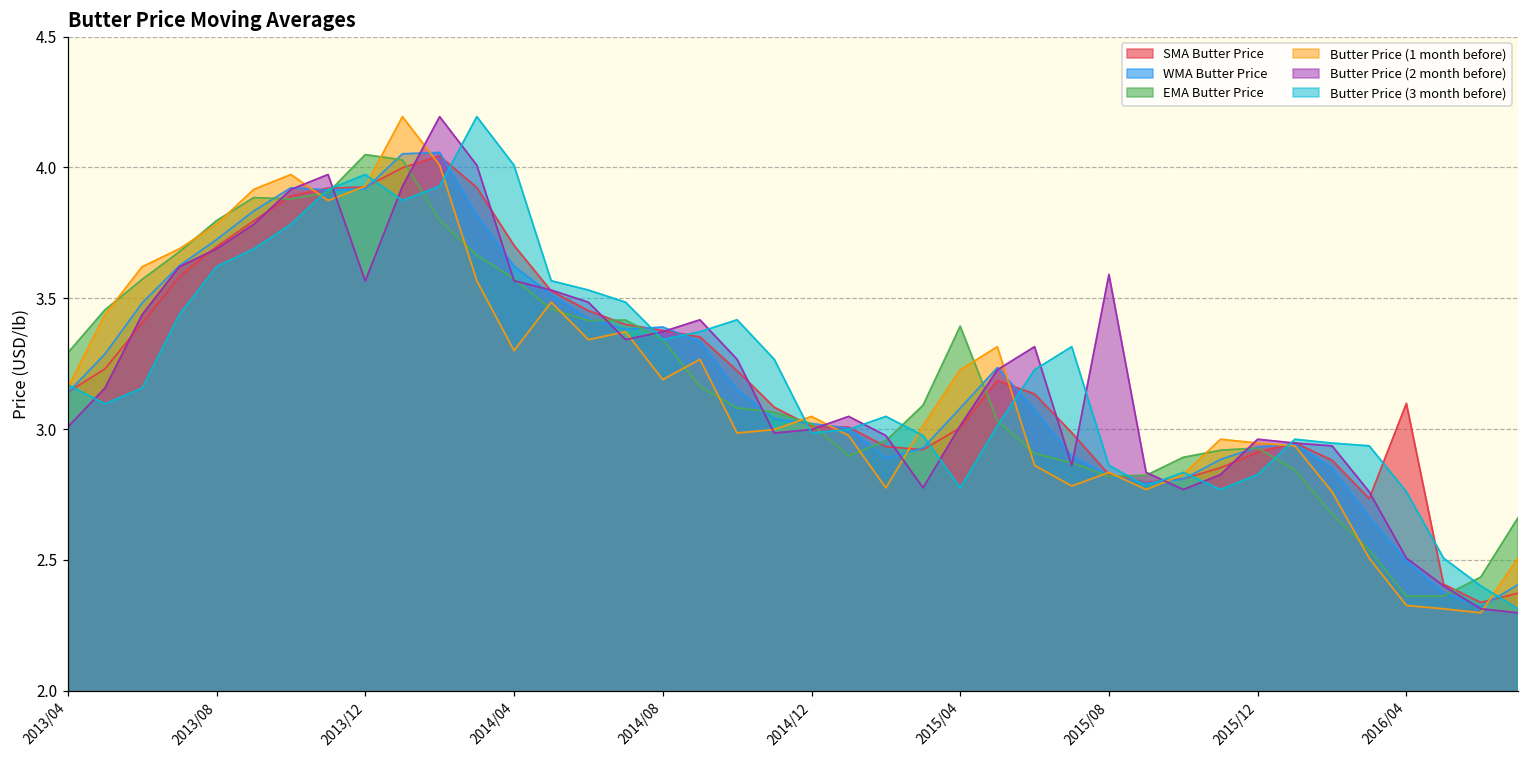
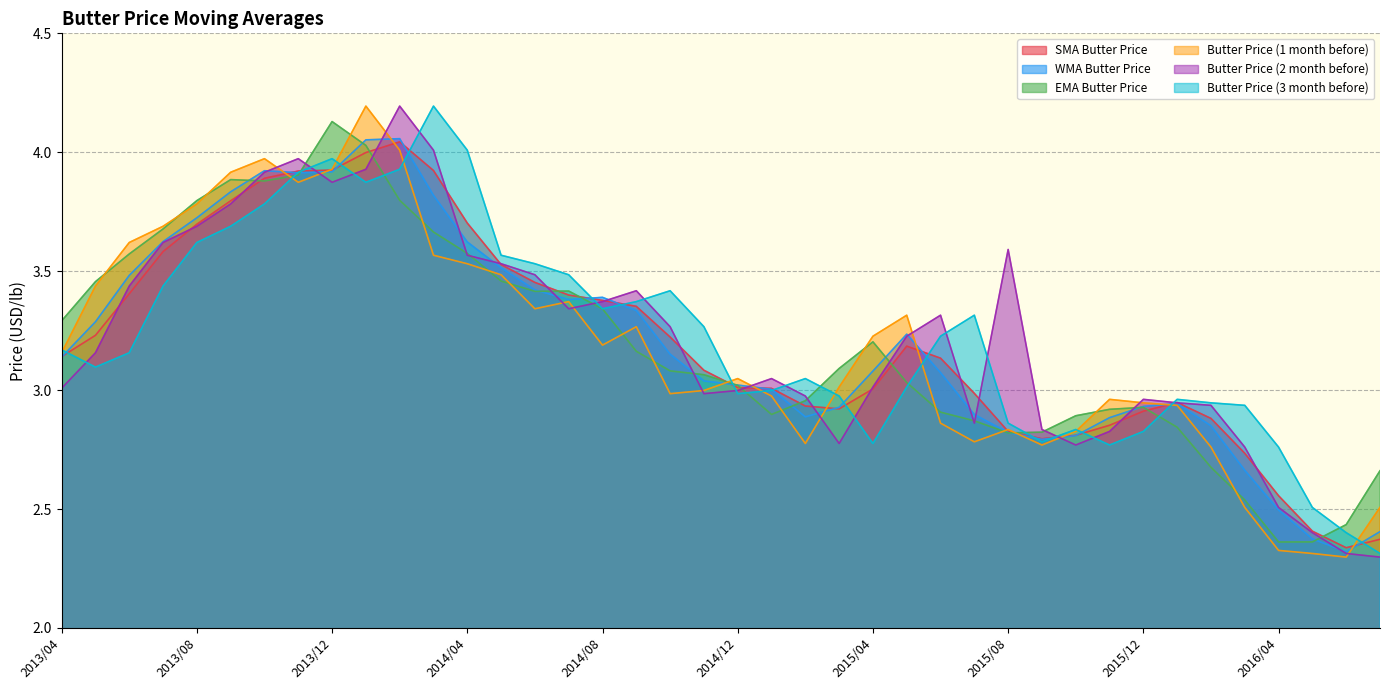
  {
    "SMA Butter Price": {
      "2014/04": 3.70,
      "2015/12": 2.91,
-     "2016/04": 3.10
+     "2016/04": 2.56
    },
    "EMA Butter Price": {
      "2013/04": 3.29,
      "2013/08": 3.80,
-     "2013/12": 4.05,
-     "2015/04": 3.39,
+     "2013/12": 4.13,
+     "2015/04": 3.20,
      "2016/04": 2.36
    },
    "Butter Price (1 month before)": {
      "2013/04": 3.16,
      "2013/08": 3.78,
-     "2014/04": 3.30,
+     "2014/04": 3.53,
      "2014/08": 3.19,
      "2014/12": 3.05,
      "2015/04": 3.23,
      "2015/12": 2.95,
      "2016/04": 2.33
    },
    "Butter Price (2 month before)": {
      "2013/04": 3.01,
-     "2013/12": 3.57,
+     "2013/12": 3.87,
      "2014/12": 3.00,
      "2015/08": 3.59,
      "2015/12": 2.96,
      "2016/04": 2.51
    }
  }
